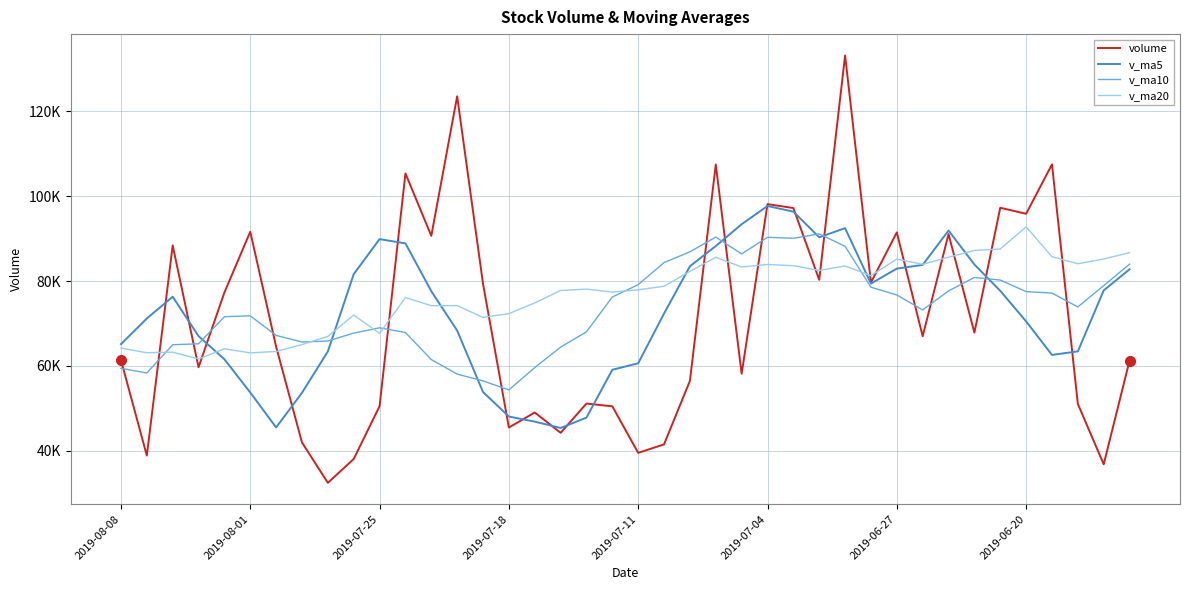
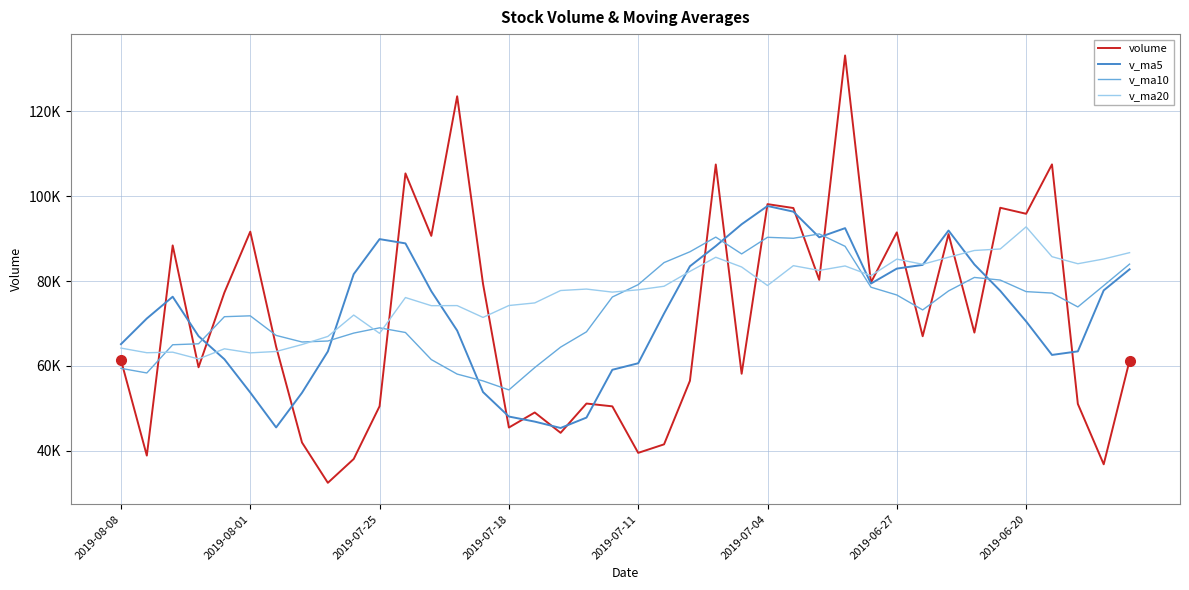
  {
    "v_ma20": {
      "2019-08-08": 64000,
      "2019-08-01": 63000,
      "2019-07-25": 68000,
-     "2019-07-18": 72000,
+     "2019-07-18": 74000,
      "2019-07-11": 78000,
-     "2019-07-04": 84000,
+     "2019-07-04": 79000,
      "2019-06-27": 85000,
      "2019-06-20": 93000
    }
  }
